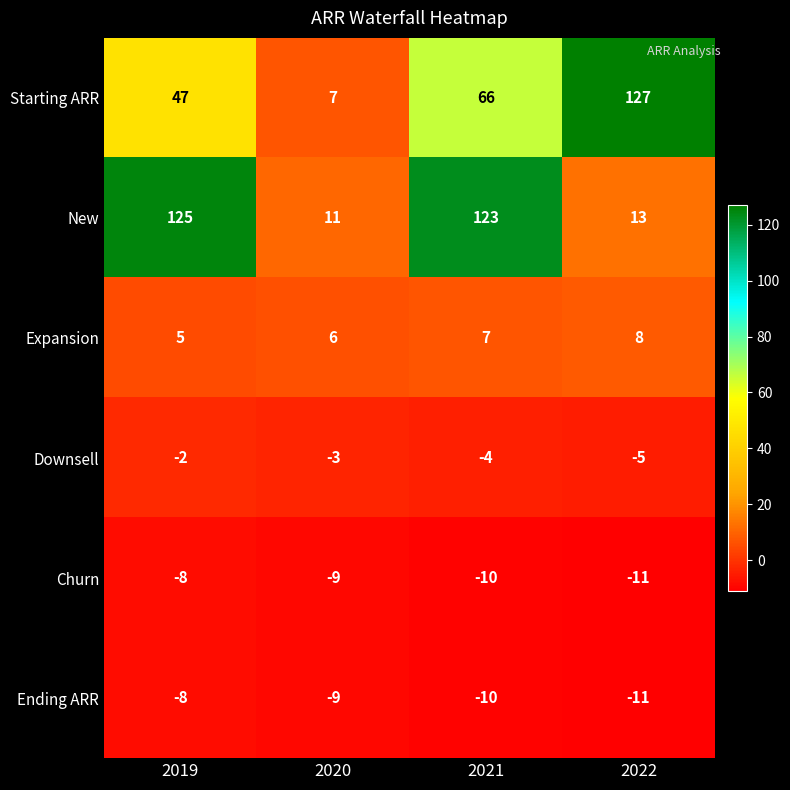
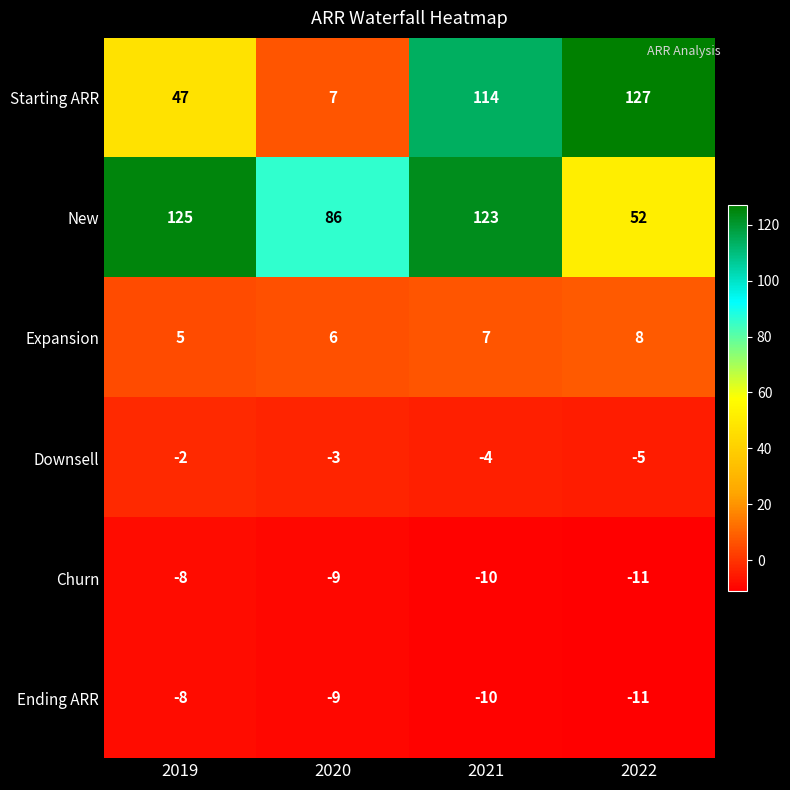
  {
    "Starting ARR": {
      "2019": 47,
      "2020": 7,
-     "2021": 66
+     "2021": 114
    },
    "New": {
      "2019": 125,
-     "2020": 11,
+     "2020": 86,
      "2021": 123,
-     "2022": 13
+     "2022": 52
    },
    "Expansion": {
      "2019": 5,
      "2020": 6,
      "2021": 7,
      "2022": 8
    },
    "Downsell": {
      "2019": -2,
      "2020": -3,
      "2021": -4,
      "2022": -5
    },
    "Churn": {
      "2019": -8,
      "2020": -9,
      "2021": -10,
      "2022": -11
    },
    "Ending ARR": {
      "2019": -8,
      "2020": -9,
      "2021": -10,
      "2022": -11
    }
  }
